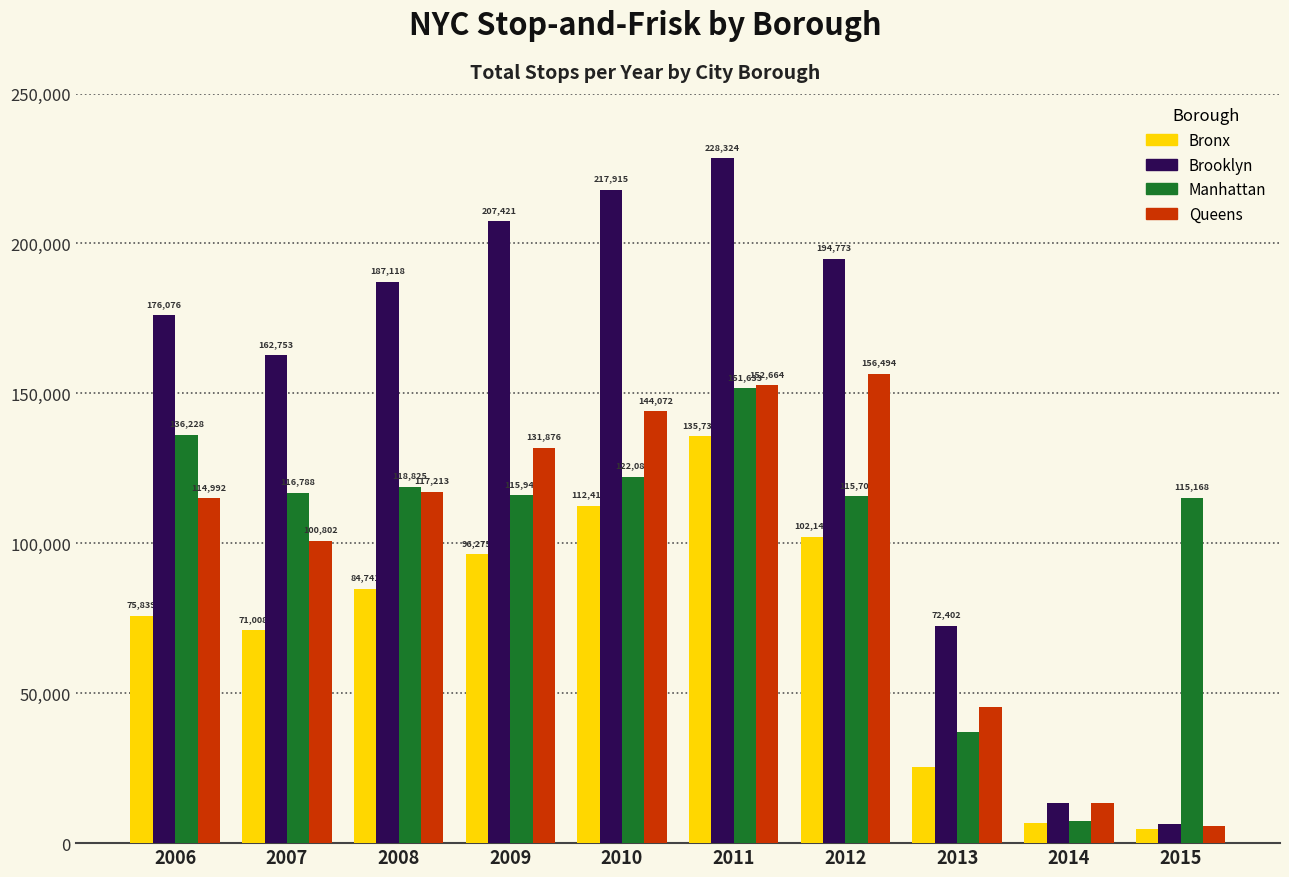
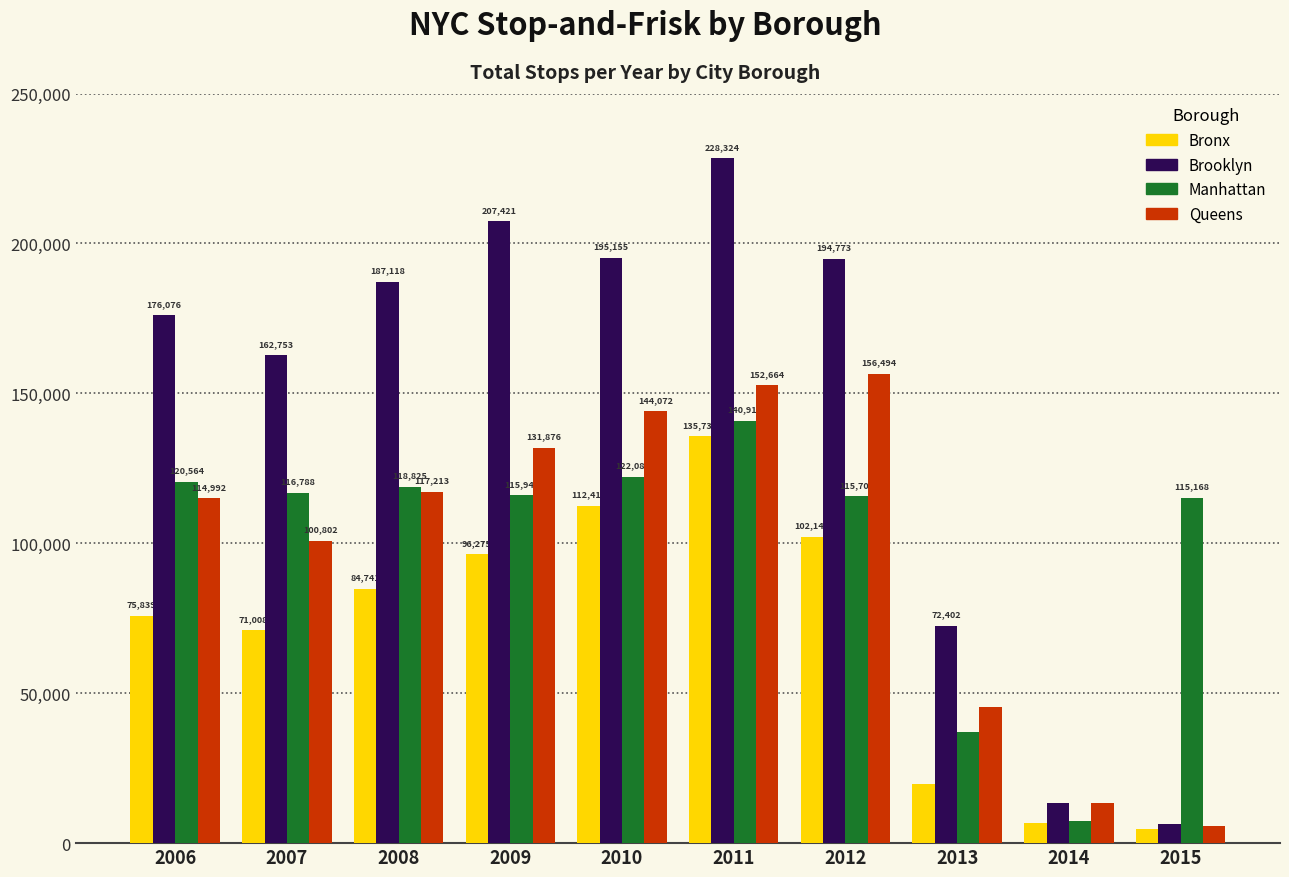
  {
    "Bronx": {
-     "2013": "25,000",
+     "2013": "20,000",
      "2014": "7,000",
      "2015": "5,000"
    },
    "Brooklyn": {
      "2006": "176,076",
      "2007": "162,753",
      "2008": "187,118",
      "2009": "207,421",
-     "2010": "217,915",
+     "2010": "195,155",
      "2011": "228,324",
      "2012": "194,773",
      "2013": "72,402"
    },
    "Manhattan": {
-     "2006": "136,228",
+     "2006": "120,564",
      "2007": "116,788",
      "2009": "115,940",
      "2010": "122,082",
-     "2011": "151,633",
+     "2011": "140,910",
      "2012": "115,700",
      "2015": "115,168"
    },
    "Queens": {
      "2006": "114,992",
      "2007": "100,802",
      "2009": "131,876",
      "2010": "144,072",
      "2012": "156,494"
    }
  }
